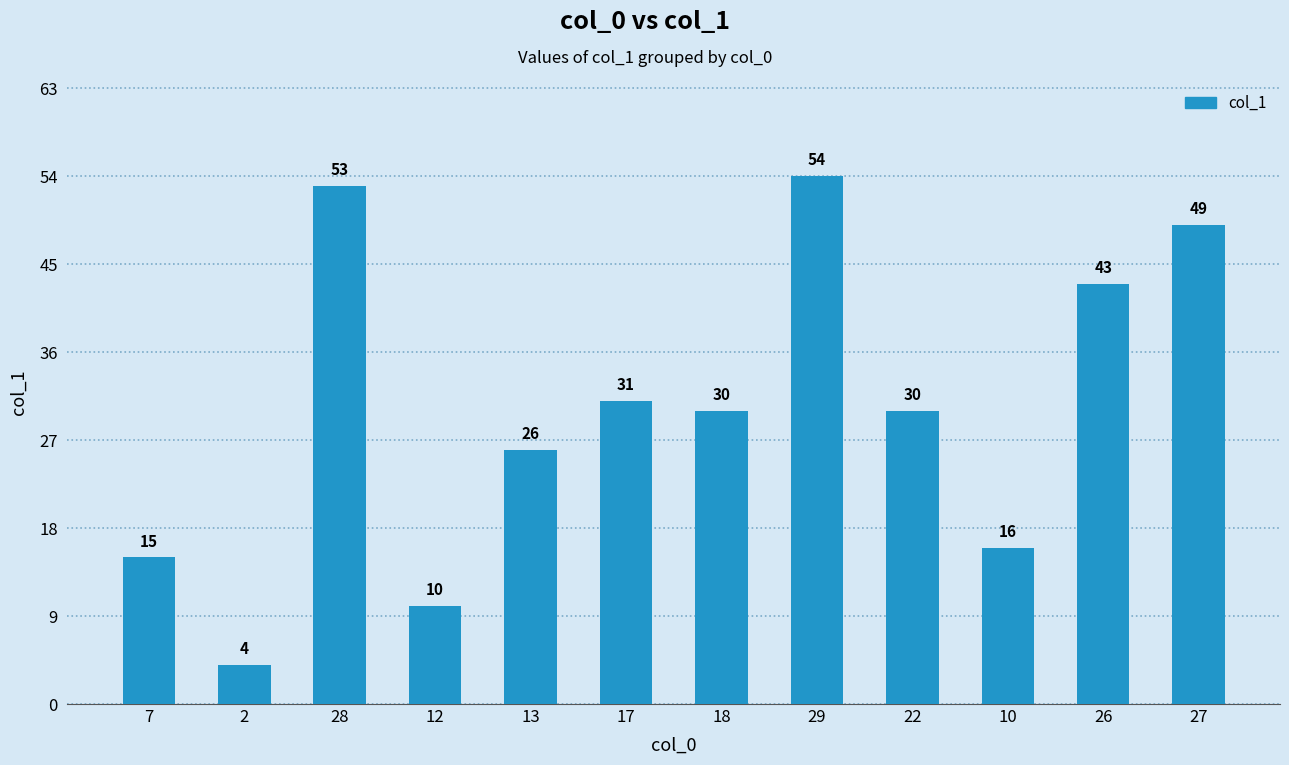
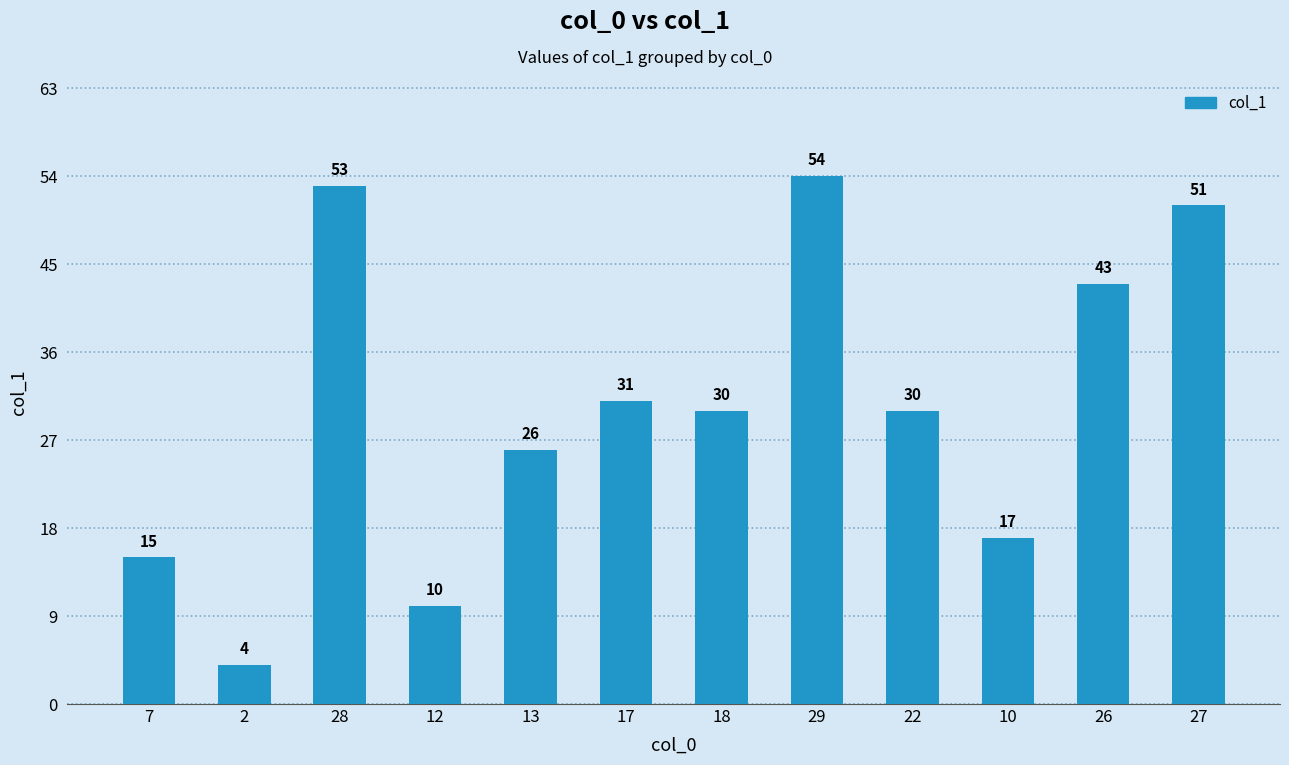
  {
    "7": 15,
    "2": 4,
    "28": 53,
    "12": 10,
    "13": 26,
    "17": 31,
    "18": 30,
    "29": 54,
    "22": 30,
-   "10": 16,
+   "10": 17,
    "26": 43,
-   "27": 49
+   "27": 51
  }
